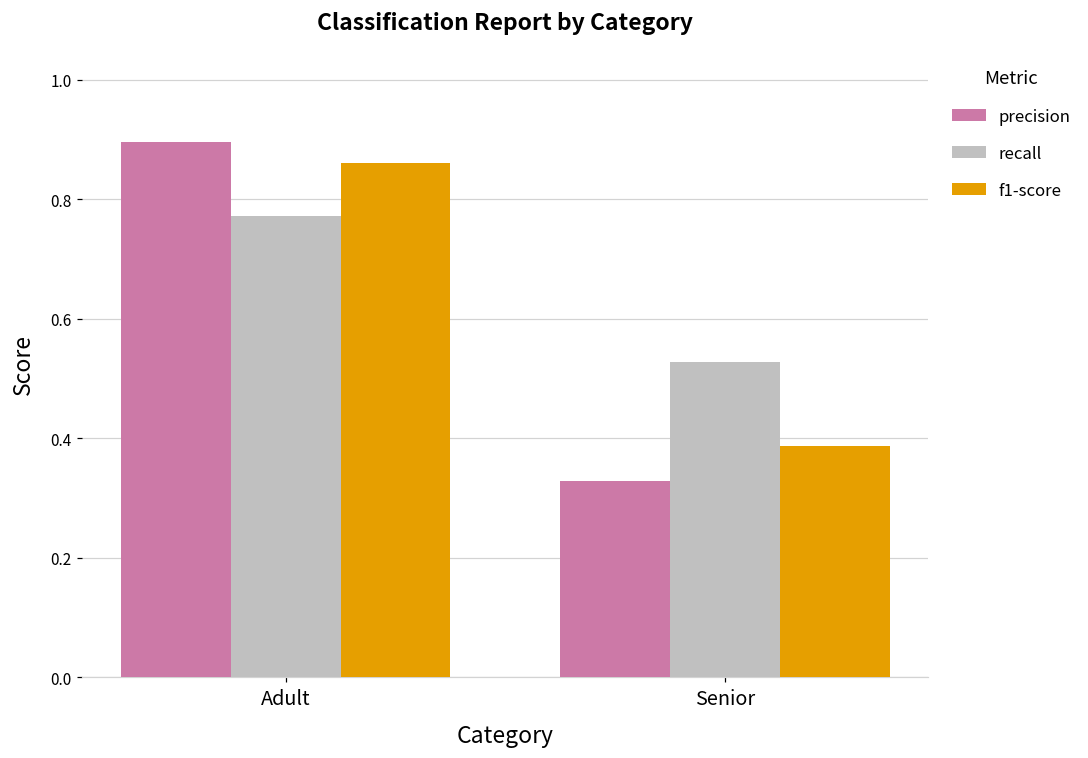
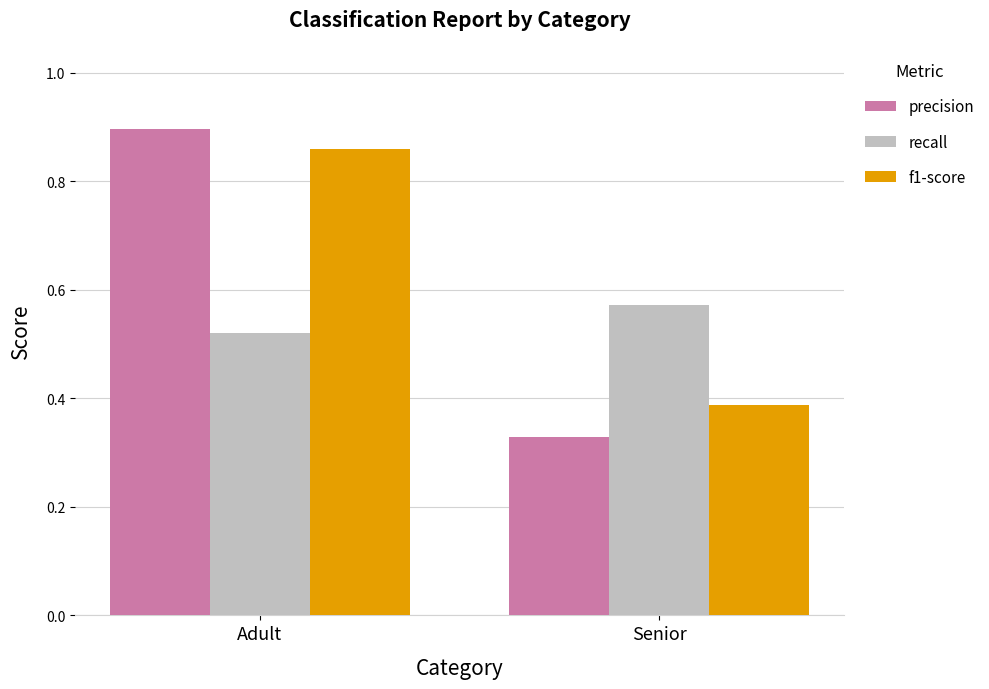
  {
    "precision": {
      "Adult": 0.90,
      "Senior": 0.33
    },
    "recall": {
-     "Adult": 0.77,
-     "Senior": 0.53
+     "Adult": 0.52,
+     "Senior": 0.57
    },
    "f1-score": {
      "Adult": 0.86,
      "Senior": 0.39
    }
  }
